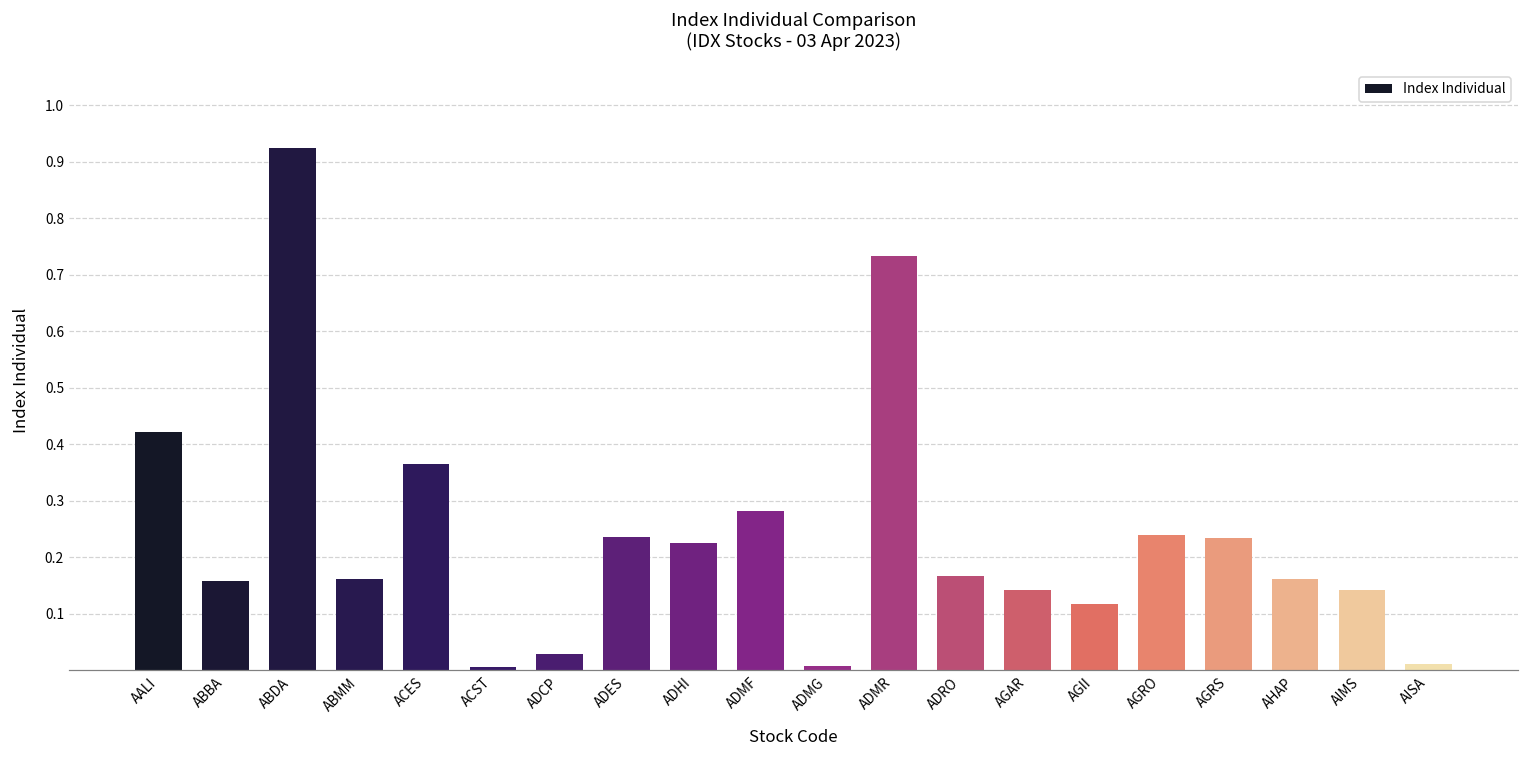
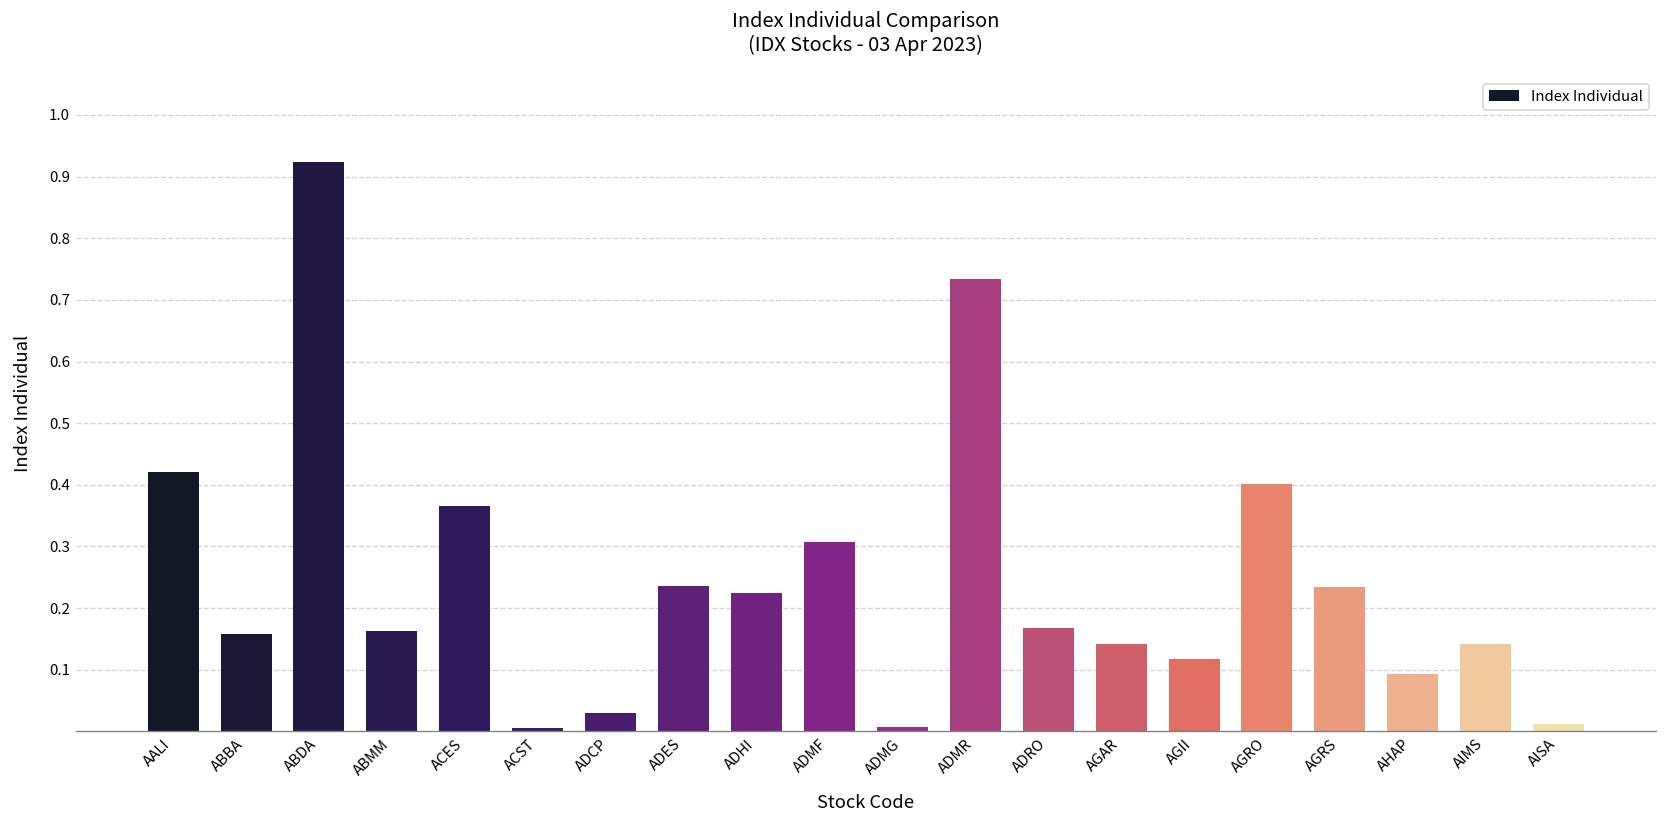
  {
    "AALI": 0.42,
    "ABBA": 0.16,
    "ABDA": 0.92,
    "ABMM": 0.16,
    "ACES": 0.37,
    "ACST": 0.01,
    "ADCP": 0.03,
    "ADES": 0.24,
    "ADHI": 0.22,
-   "ADMF": 0.28,
+   "ADMF": 0.31,
    "ADMG": 0.01,
    "ADMR": 0.73,
    "ADRO": 0.17,
    "AGAR": 0.14,
    "AGII": 0.12,
-   "AGRO": 0.24,
+   "AGRO": 0.40,
    "AGRS": 0.23,
-   "AHAP": 0.16,
+   "AHAP": 0.09,
    "AIMS": 0.14,
    "AISA": 0.01
  }
